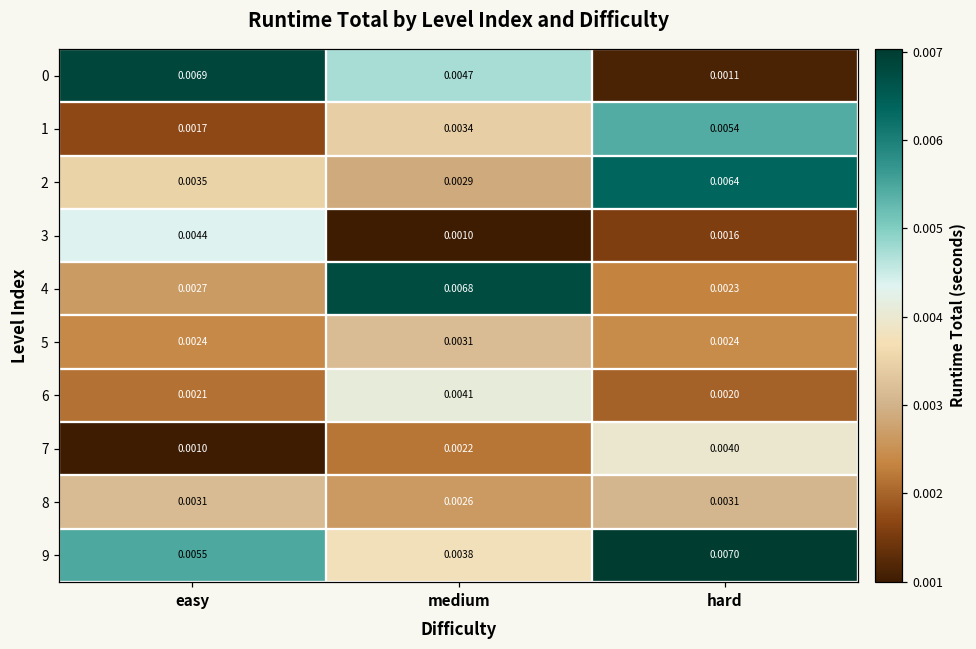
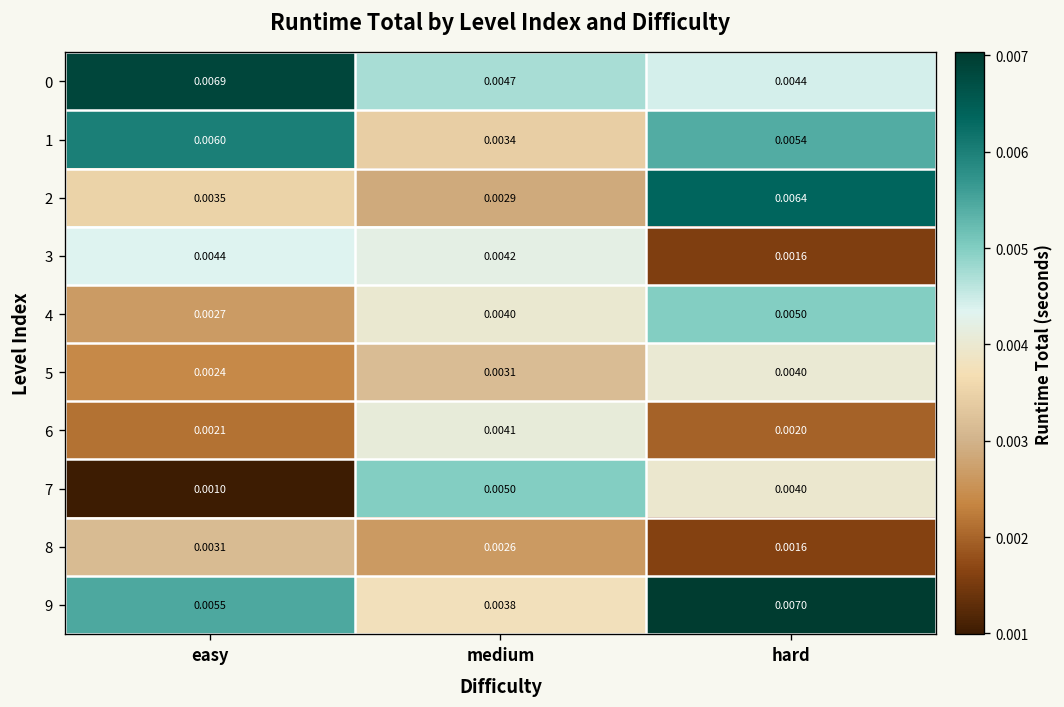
  {
    "0": {
      "easy": 0.0069,
      "medium": 0.0047,
-     "hard": 0.0011
+     "hard": 0.0044
    },
    "1": {
-     "easy": 0.0017,
+     "easy": 0.0060,
      "medium": 0.0034,
      "hard": 0.0054
    },
    "2": {
      "easy": 0.0035,
      "medium": 0.0029,
      "hard": 0.0064
    },
    "3": {
      "easy": 0.0044,
-     "medium": 0.0010,
+     "medium": 0.0042,
      "hard": 0.0016
    },
    "4": {
      "easy": 0.0027,
-     "medium": 0.0068,
-     "hard": 0.0023
+     "medium": 0.0040,
+     "hard": 0.0050
    },
    "5": {
      "easy": 0.0024,
      "medium": 0.0031,
-     "hard": 0.0024
+     "hard": 0.0040
    },
    "6": {
      "easy": 0.0021,
      "medium": 0.0041,
      "hard": 0.0020
    },
    "7": {
      "easy": 0.0010,
-     "medium": 0.0022,
+     "medium": 0.0050,
      "hard": 0.0040
    },
    "8": {
      "easy": 0.0031,
      "medium": 0.0026,
-     "hard": 0.0031
+     "hard": 0.0016
    },
    "9": {
      "easy": 0.0055,
      "medium": 0.0038,
      "hard": 0.0070
    }
  }
